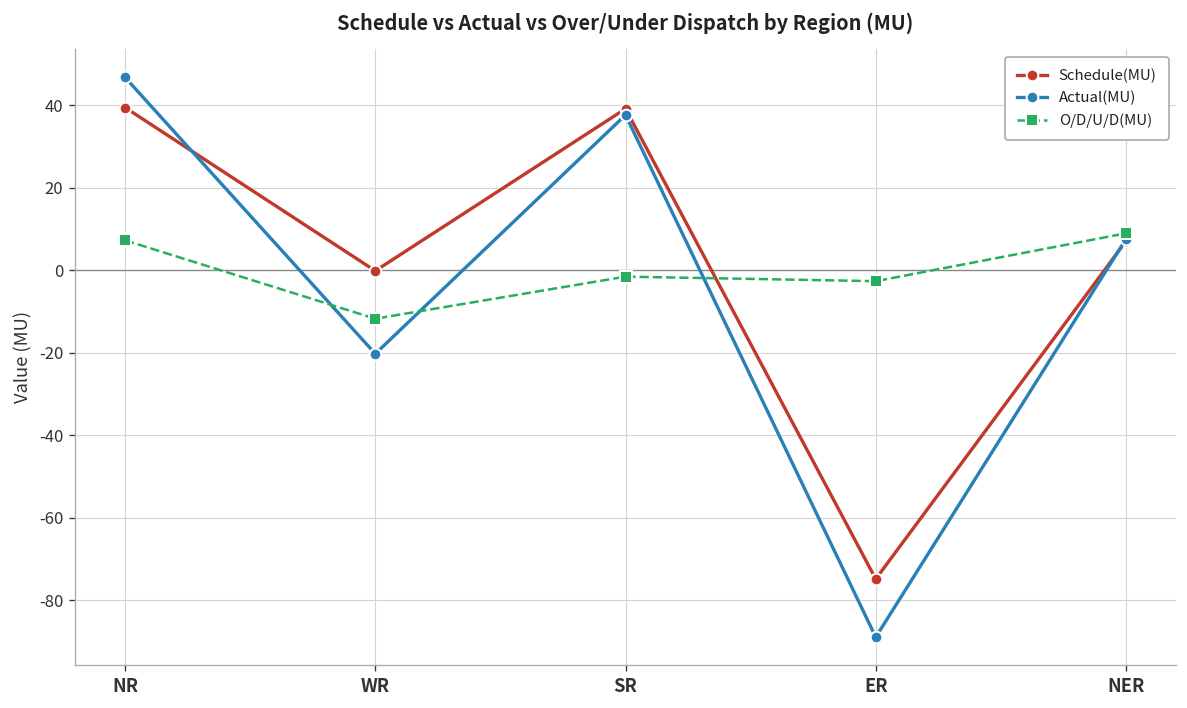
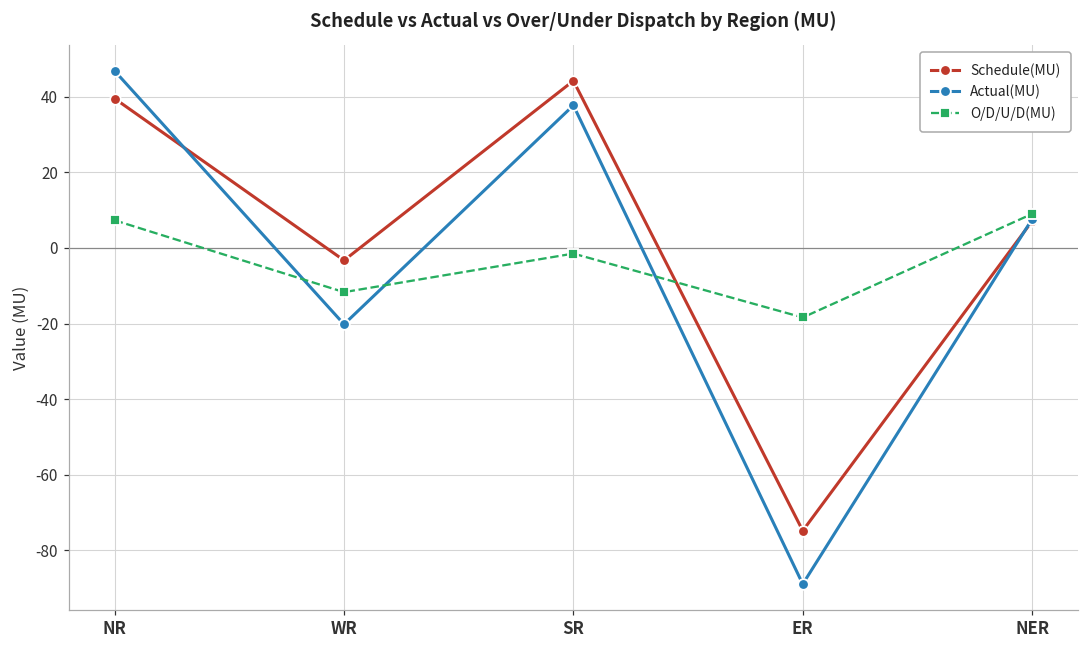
  {
    "Schedule(MU)": {
      "NR": 40,
-     "WR": 0,
-     "SR": 39,
+     "WR": -3,
+     "SR": 44,
      "ER": -75
    },
    "Actual(MU)": {
      "NR": 47,
      "WR": -20,
      "SR": 38,
      "ER": -89
    },
    "O/D/U/D(MU)": {
      "NR": 7,
      "WR": -12,
      "SR": -2,
-     "ER": -3,
+     "ER": -18,
      "NER": 9
    }
  }
